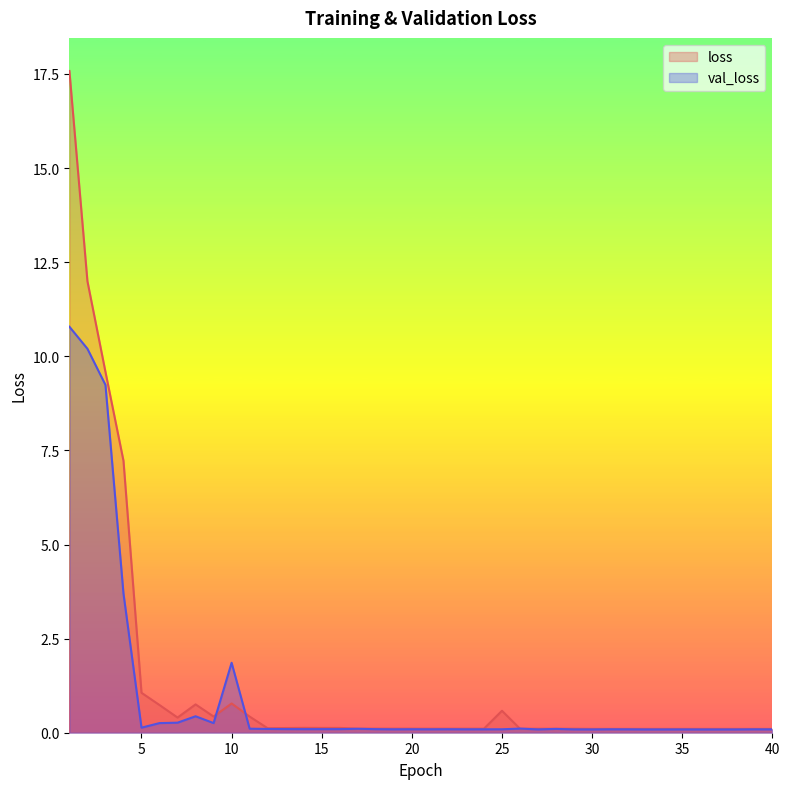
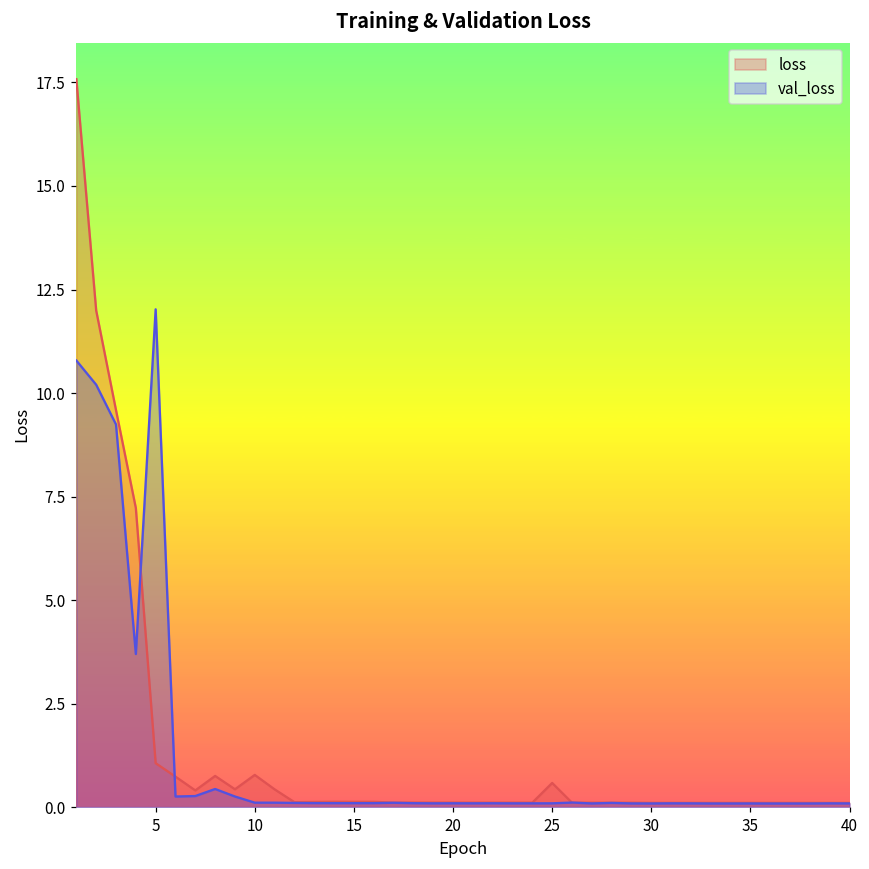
  {
    "loss": {
      "5": 1.1,
      "10": 0.8,
      "25": 0.6
    },
    "val_loss": {
-     "5": 0.1,
-     "10": 1.9,
+     "5": 12.0,
+     "10": 0.1,
      "25": 0.1
    }
  }
